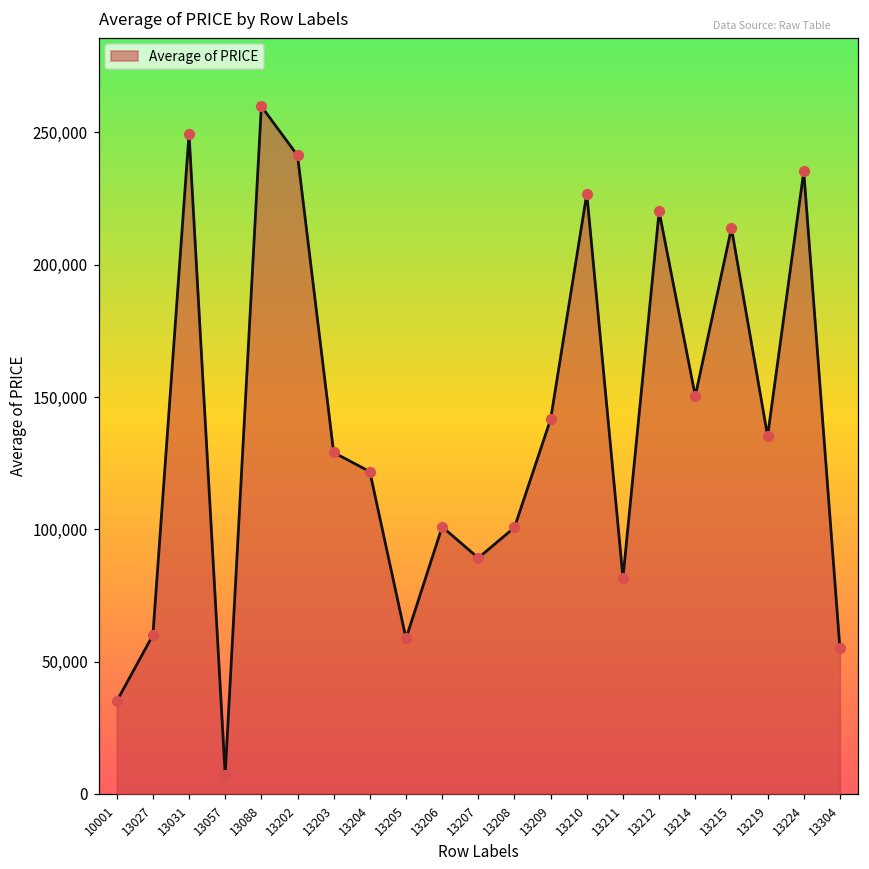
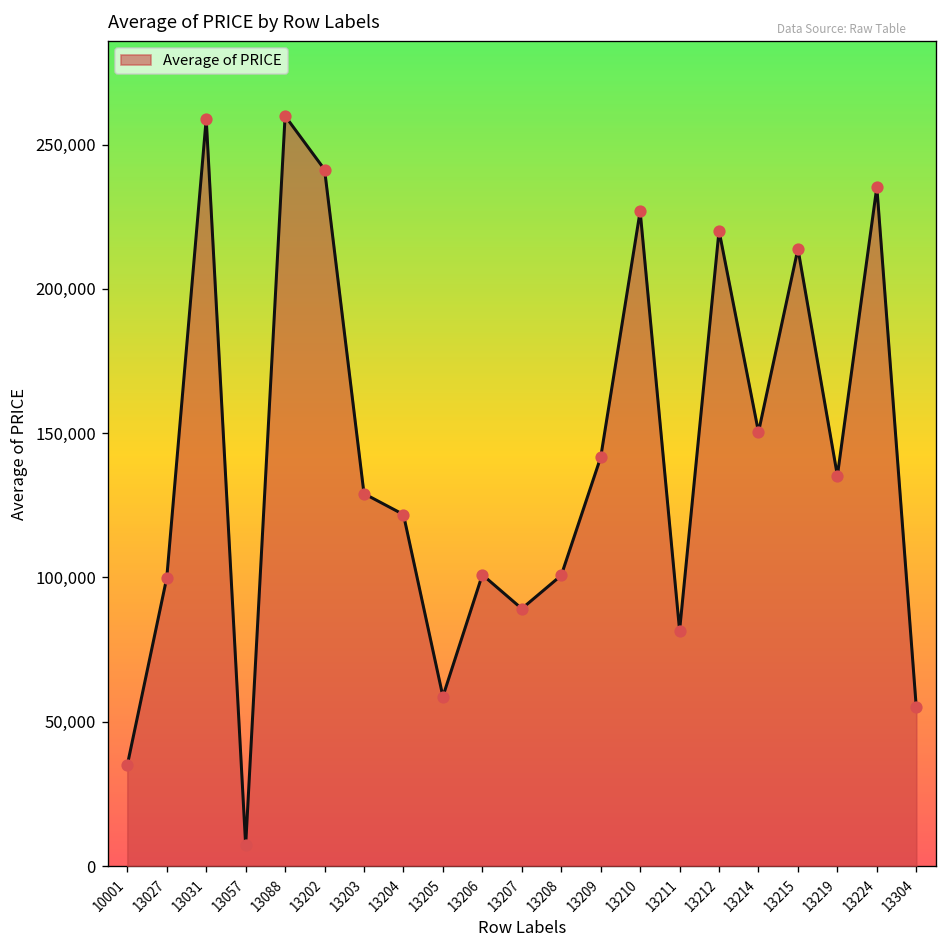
  {
    "10001": "35,000",
-   "13027": "60,000",
-   "13031": "250,000",
+   "13027": "100,000",
+   "13031": "259,000",
    "13057": "7,000",
    "13088": "260,000",
    "13202": "241,000",
    "13203": "129,000",
    "13204": "122,000",
    "13205": "59,000",
    "13206": "101,000",
    "13207": "89,000",
    "13208": "101,000",
    "13209": "142,000",
    "13210": "227,000",
    "13211": "82,000",
    "13212": "220,000",
    "13214": "150,000",
    "13215": "214,000",
    "13219": "135,000",
    "13224": "235,000",
    "13304": "55,000"
  }
